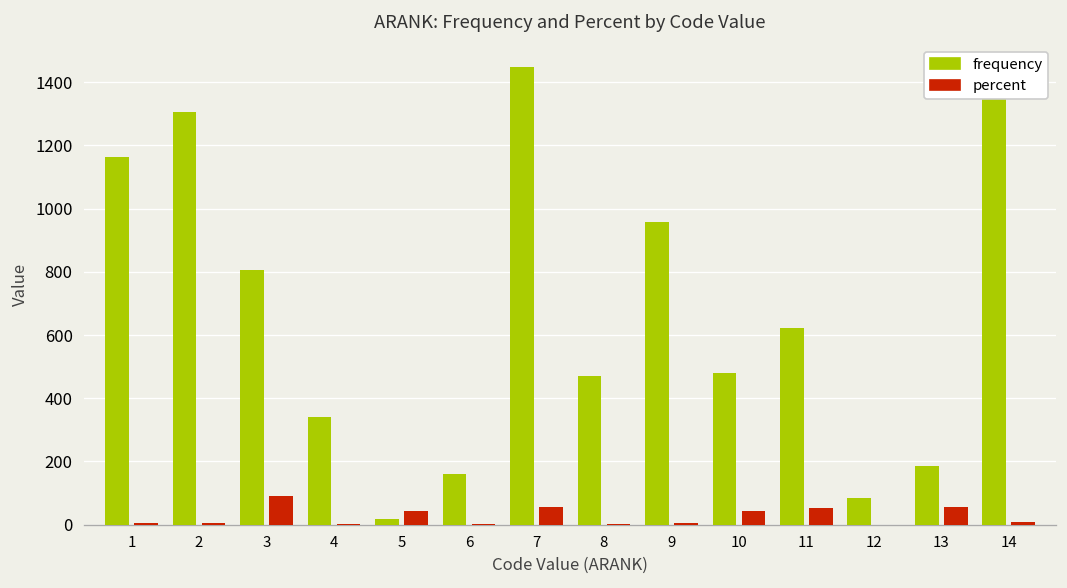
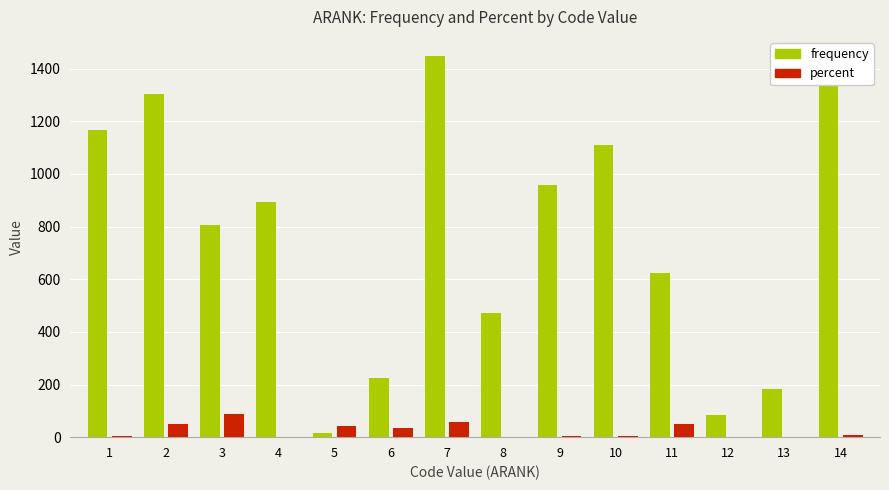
  {
    "frequency": {
      "1": 1170,
      "2": 1310,
      "3": 810,
-     "4": 340,
+     "4": 890,
      "5": 20,
-     "6": 160,
+     "6": 230,
      "7": 1450,
      "8": 470,
      "9": 960,
-     "10": 480,
+     "10": 1110,
      "11": 620,
      "12": 80,
      "13": 180
    },
    "percent": {
-     "2": 10,
+     "2": 50,
      "3": 90,
      "5": 40,
-     "6": 0,
+     "6": 40,
      "7": 60,
-     "10": 40,
+     "10": 10,
      "11": 50,
-     "13": 60
+     "13": 0
    }
  }
